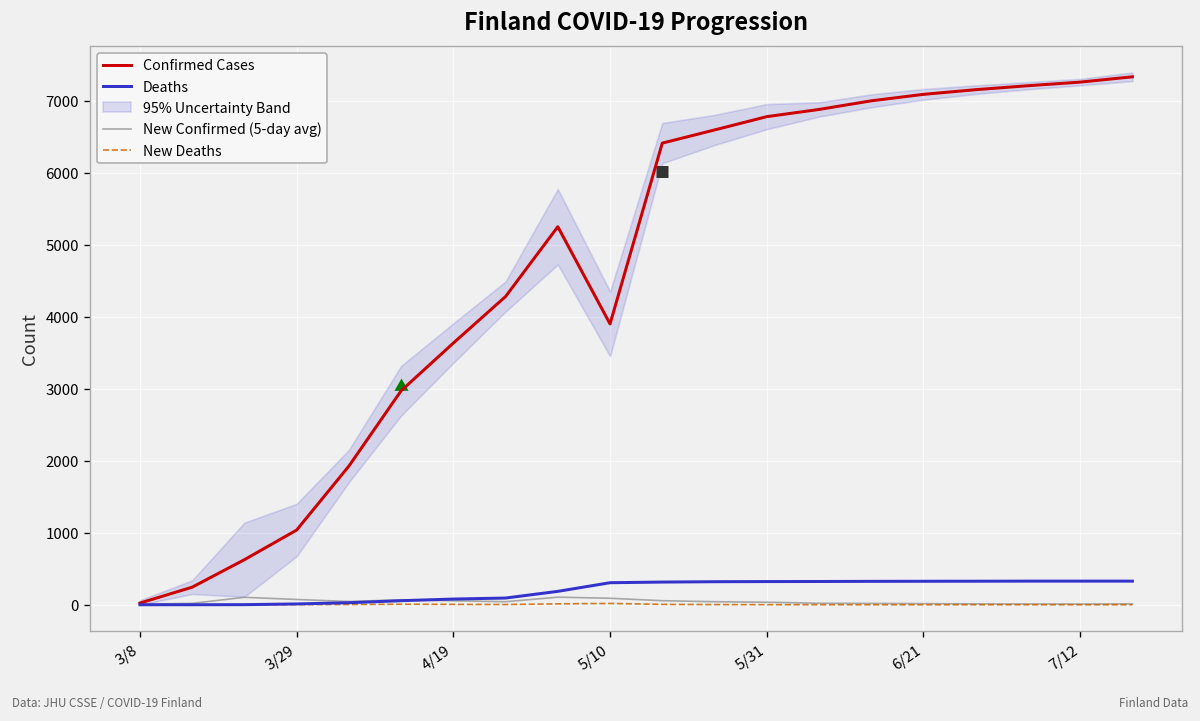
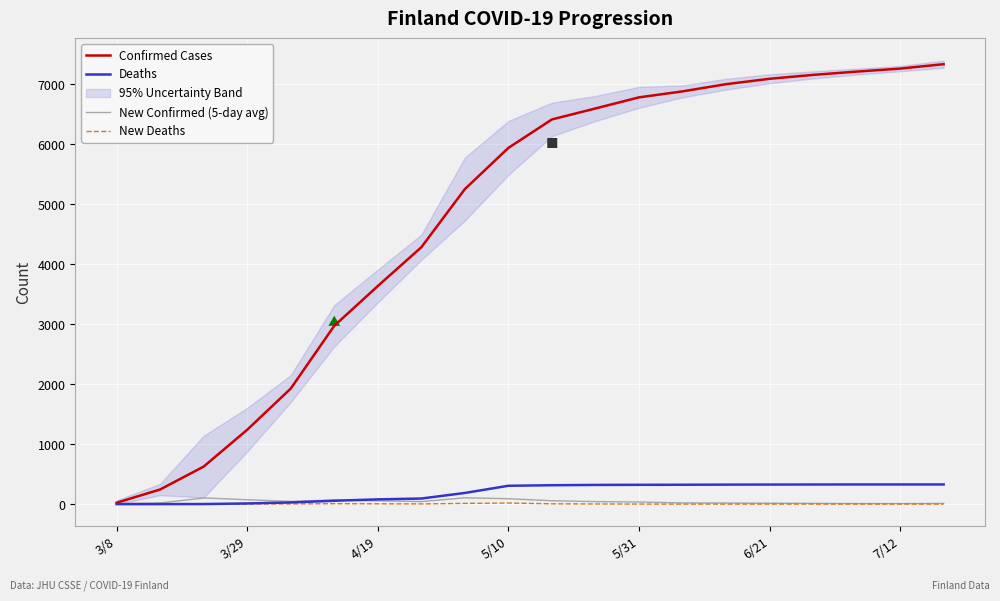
  {
    "Confirmed Cases": {
-     "3/29": 1000,
+     "3/29": 1200,
      "4/19": 3600,
-     "5/10": 3900,
+     "5/10": 5900,
      "5/31": 6800,
      "6/21": 7100,
      "7/12": 7300
    },
    "New Confirmed (5-day avg)": {
      "3/29": 100,
      "5/10": 100
    },
    "New Deaths": {
      "4/19": 0,
      "5/10": 0
    }
  }
